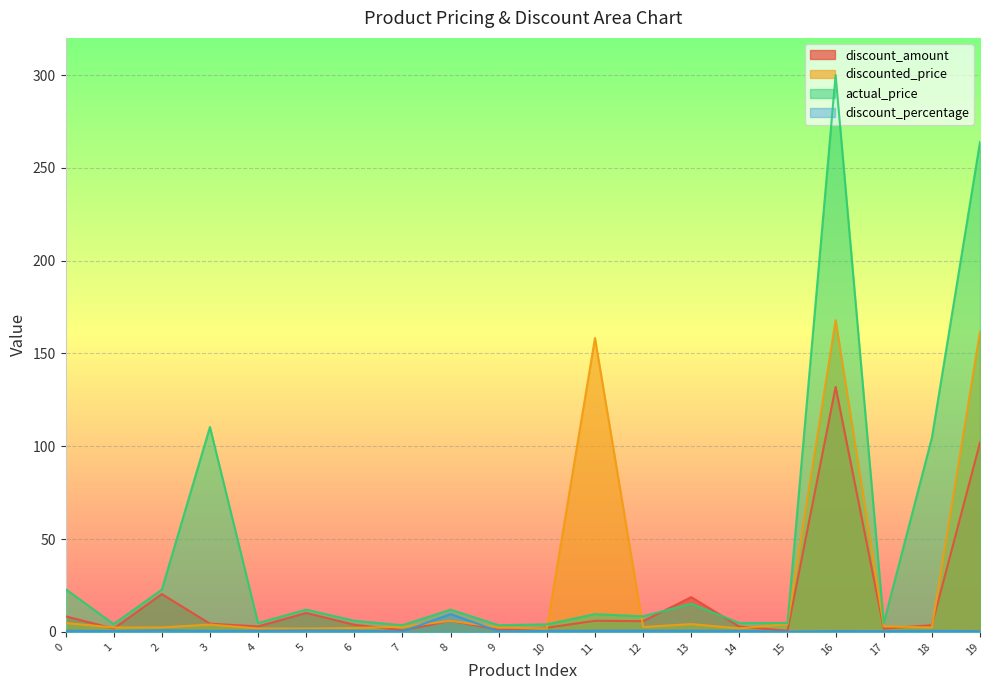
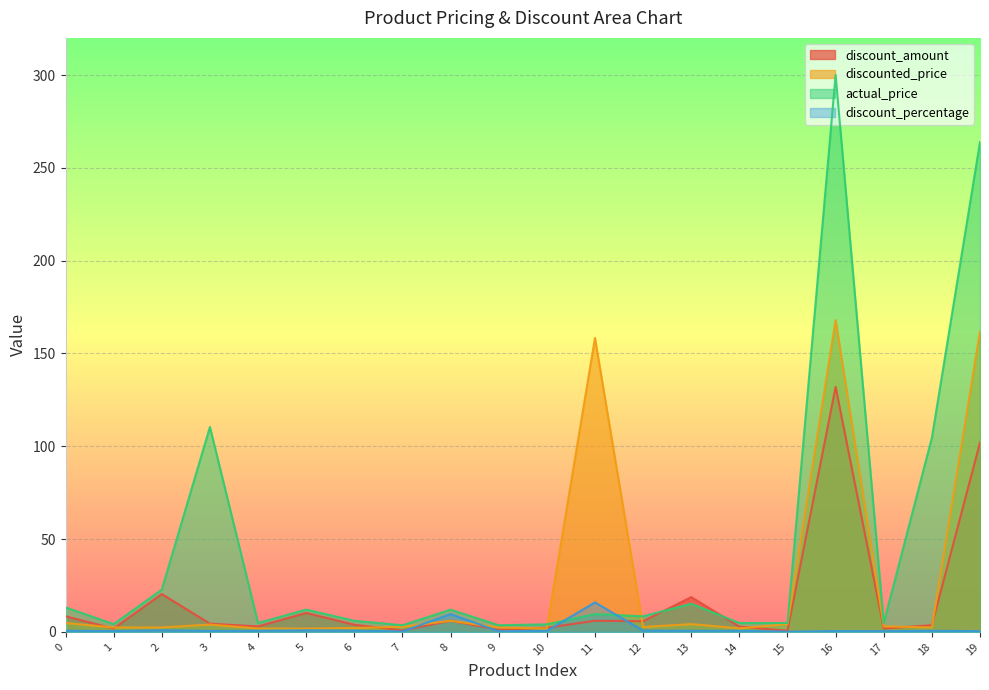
  {
    "discount_amount": {
      "0": 8,
      "2": 20,
      "5": 10,
      "6": 4,
      "11": 6,
      "12": 6,
      "13": 19,
      "16": 132,
      "19": 102
    },
    "discounted_price": {
      "0": 5,
      "2": 2,
      "6": 2,
      "11": 158,
      "12": 3,
      "13": 4,
      "16": 168,
      "19": 162
    },
    "actual_price": {
-     "0": 23,
+     "0": 13,
      "1": 4,
      "2": 23,
      "3": 110,
      "4": 5,
      "5": 12,
      "6": 6,
      "8": 12,
      "10": 4,
      "11": 10,
      "12": 8,
      "13": 15,
      "14": 5,
      "17": 5,
      "18": 105,
      "19": 264
    },
    "discount_percentage": {
      "0": 1,
      "2": 1,
      "3": 1,
      "6": 1,
      "8": 10,
-     "11": 1,
+     "11": 16,
      "12": 1,
      "13": 1,
      "16": 0,
      "17": 0,
      "18": 1,
      "19": 0
    }
  }
